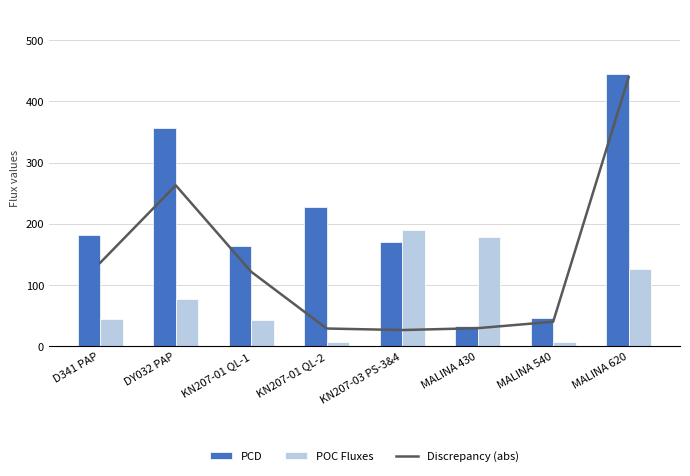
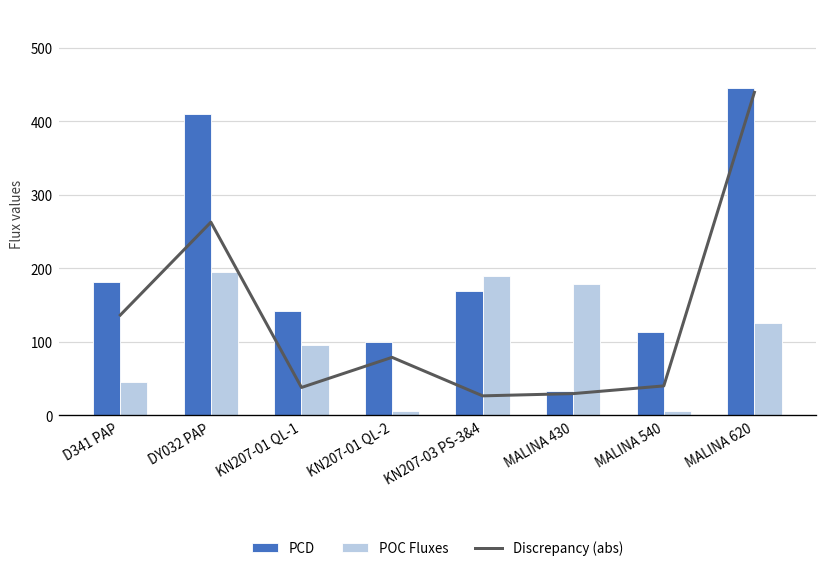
  {
    "PCD": {
      "D341 PAP": 180,
-     "DY032 PAP": 360,
-     "KN207-01 QL-1": 160,
-     "KN207-01 QL-2": 230,
+     "DY032 PAP": 410,
+     "KN207-01 QL-1": 140,
+     "KN207-01 QL-2": 100,
      "KN207-03 PS-3&4": 170,
      "MALINA 430": 30,
-     "MALINA 540": 50,
+     "MALINA 540": 110,
      "MALINA 620": 450
    },
    "Discrepancy (abs)": {
      "D341 PAP": 140,
      "DY032 PAP": 260,
-     "KN207-01 QL-1": 120,
-     "KN207-01 QL-2": 30,
+     "KN207-01 QL-1": 40,
+     "KN207-01 QL-2": 80,
      "KN207-03 PS-3&4": 30,
      "MALINA 430": 30,
      "MALINA 540": 40,
      "MALINA 620": 440
    },
    "POC Fluxes": {
      "D341 PAP": 50,
-     "DY032 PAP": 80,
-     "KN207-01 QL-1": 40,
+     "DY032 PAP": 200,
+     "KN207-01 QL-1": 100,
      "KN207-01 QL-2": 10,
      "KN207-03 PS-3&4": 190,
      "MALINA 430": 180,
      "MALINA 540": 10,
      "MALINA 620": 130
    }
  }
